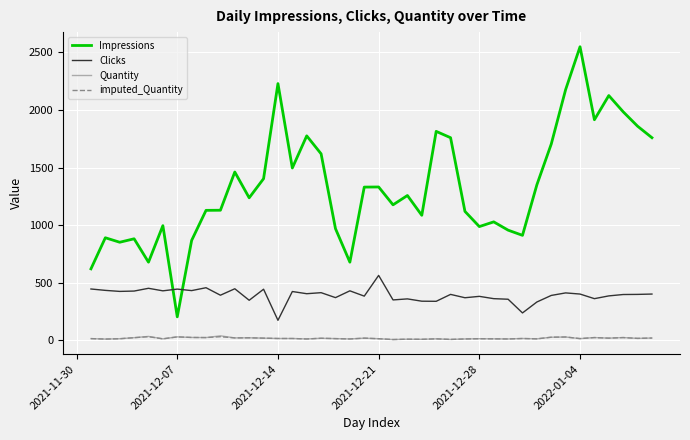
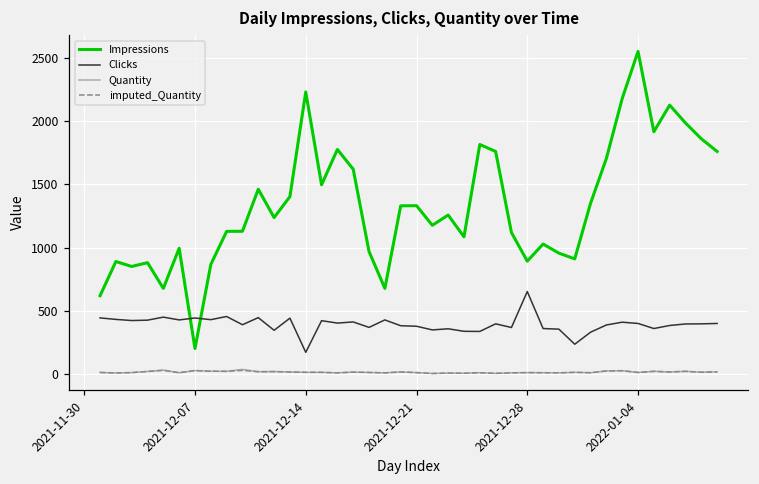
  {
    "Impressions": {
      "2021-12-07": 200,
      "2021-12-14": 2230,
      "2021-12-21": 1330,
-     "2021-12-28": 990,
+     "2021-12-28": 890,
      "2022-01-04": 2550
    },
    "Clicks": {
      "2021-12-07": 440,
      "2021-12-14": 170,
-     "2021-12-21": 560,
-     "2021-12-28": 380,
+     "2021-12-21": 380,
+     "2021-12-28": 650,
      "2022-01-04": 400
    }
  }
